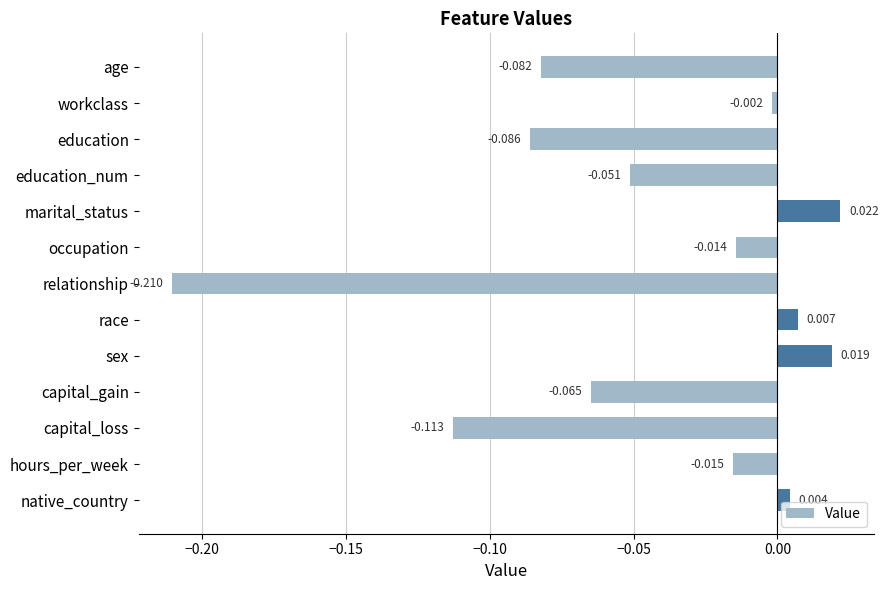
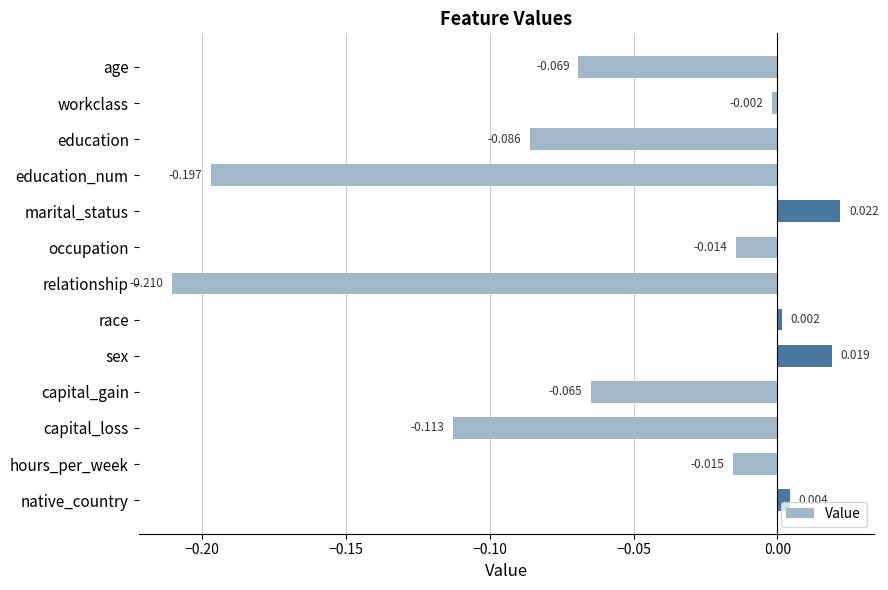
  {
-   "age": -0.082,
+   "age": -0.069,
    "workclass": -0.002,
    "education": -0.086,
-   "education_num": -0.051,
+   "education_num": -0.197,
    "marital_status": 0.022,
    "occupation": -0.014,
    "relationship": -0.210,
-   "race": 0.007,
+   "race": 0.002,
    "sex": 0.019,
    "capital_gain": -0.065,
    "capital_loss": -0.113,
    "hours_per_week": -0.015
  }
